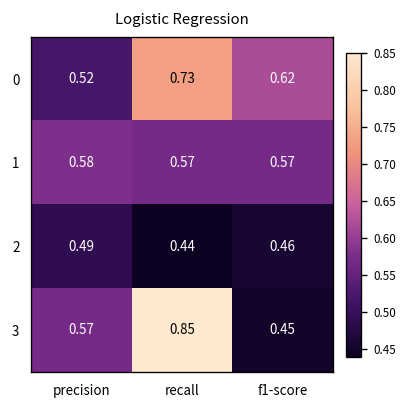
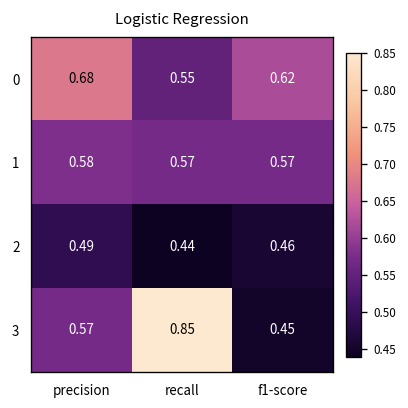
  {
    "0": {
-     "precision": 0.52,
-     "recall": 0.73,
+     "precision": 0.68,
+     "recall": 0.55,
      "f1-score": 0.62
    },
    "1": {
      "precision": 0.58,
      "recall": 0.57,
      "f1-score": 0.57
    },
    "2": {
      "precision": 0.49,
      "recall": 0.44,
      "f1-score": 0.46
    },
    "3": {
      "precision": 0.57,
      "recall": 0.85,
      "f1-score": 0.45
    }
  }
